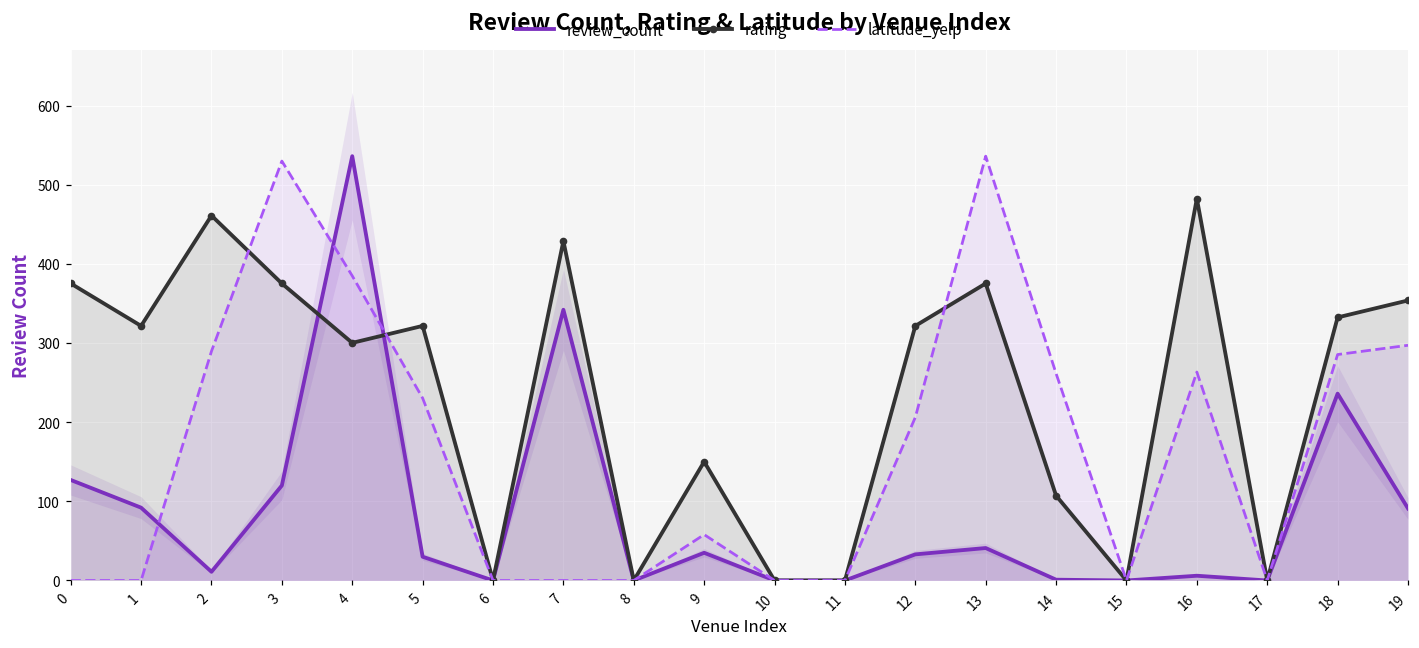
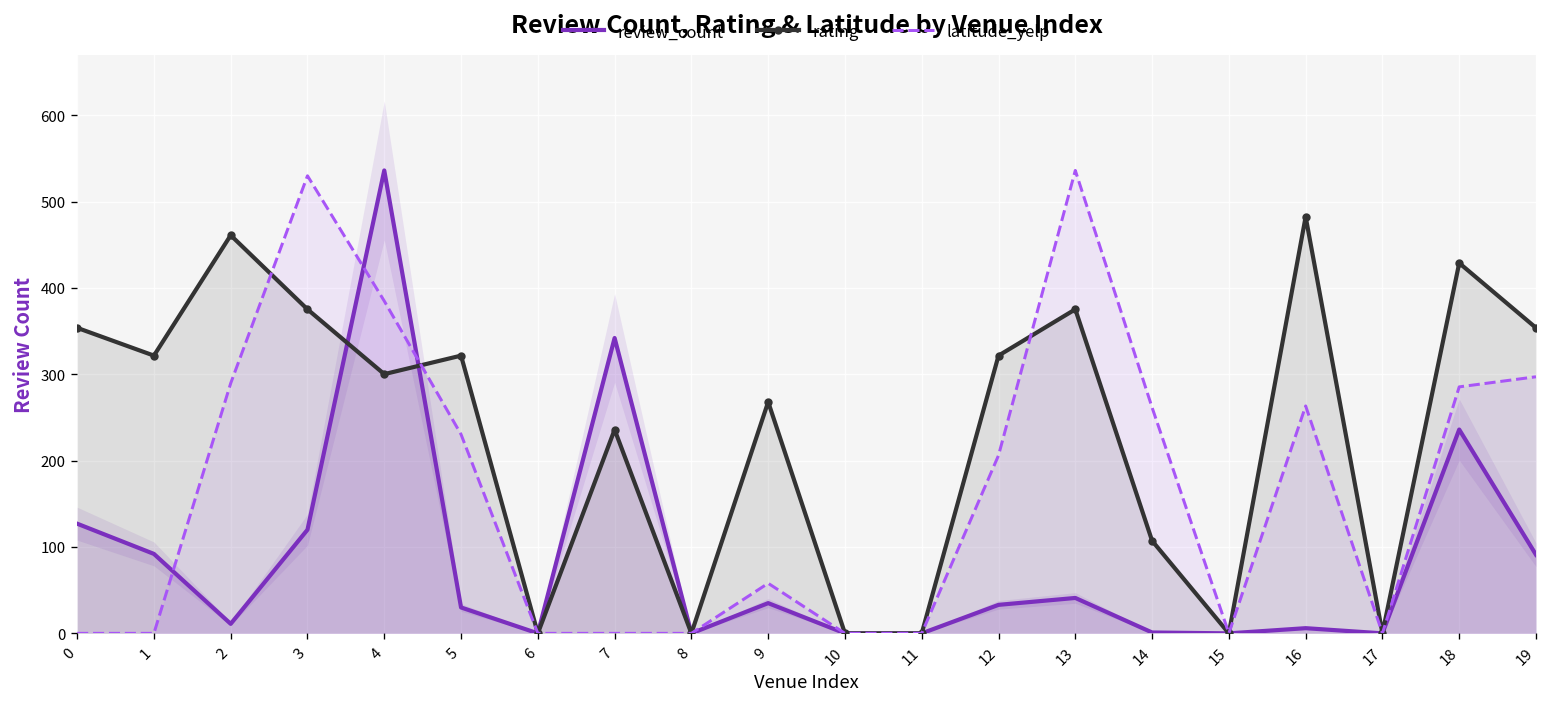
  {
    "rating": {
-     "0": 380,
+     "0": 350,
      "1": 320,
      "2": 460,
      "3": 380,
      "4": 300,
      "5": 320,
-     "7": 430,
-     "9": 150,
+     "7": 240,
+     "9": 270,
      "12": 320,
      "13": 380,
      "14": 110,
      "16": 480,
-     "18": 330,
+     "18": 430,
      "19": 350
    },
    "latitude_yelp": {
      "0": 0,
      "1": 0,
      "2": 290,
      "3": 530,
      "4": 380,
      "5": 230,
      "7": 0,
      "9": 60,
      "12": 210,
      "13": 540,
      "14": 260,
      "16": 260,
      "18": 290,
      "19": 300
    }
  }
